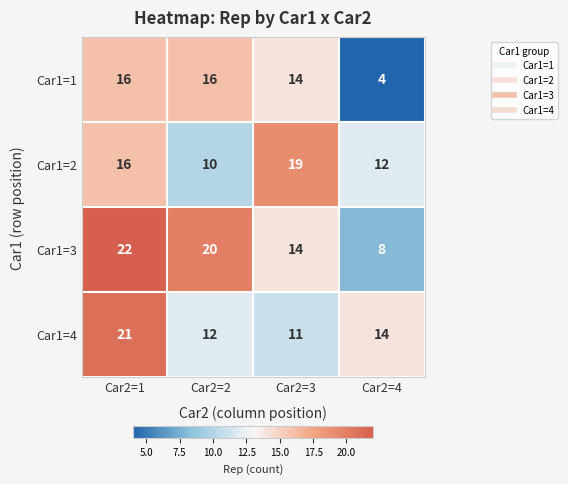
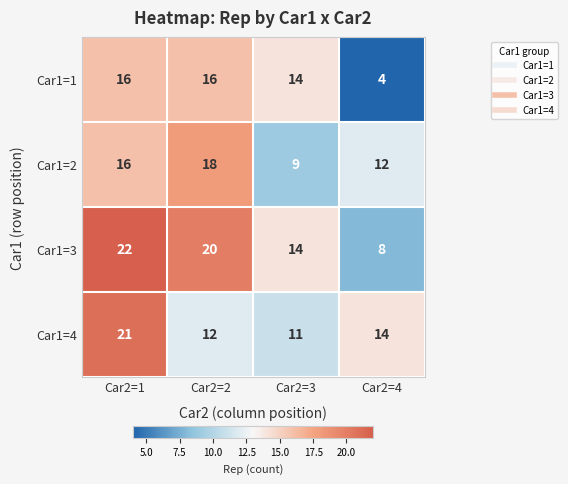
  {
    "Car1=1": {
      "Car2=1": 16,
      "Car2=2": 16,
      "Car2=3": 14,
      "Car2=4": 4
    },
    "Car1=2": {
      "Car2=1": 16,
-     "Car2=2": 10,
-     "Car2=3": 19,
+     "Car2=2": 18,
+     "Car2=3": 9,
      "Car2=4": 12
    },
    "Car1=3": {
      "Car2=1": 22,
      "Car2=2": 20,
      "Car2=3": 14,
      "Car2=4": 8
    },
    "Car1=4": {
      "Car2=1": 21,
      "Car2=2": 12,
      "Car2=3": 11,
      "Car2=4": 14
    }
  }
